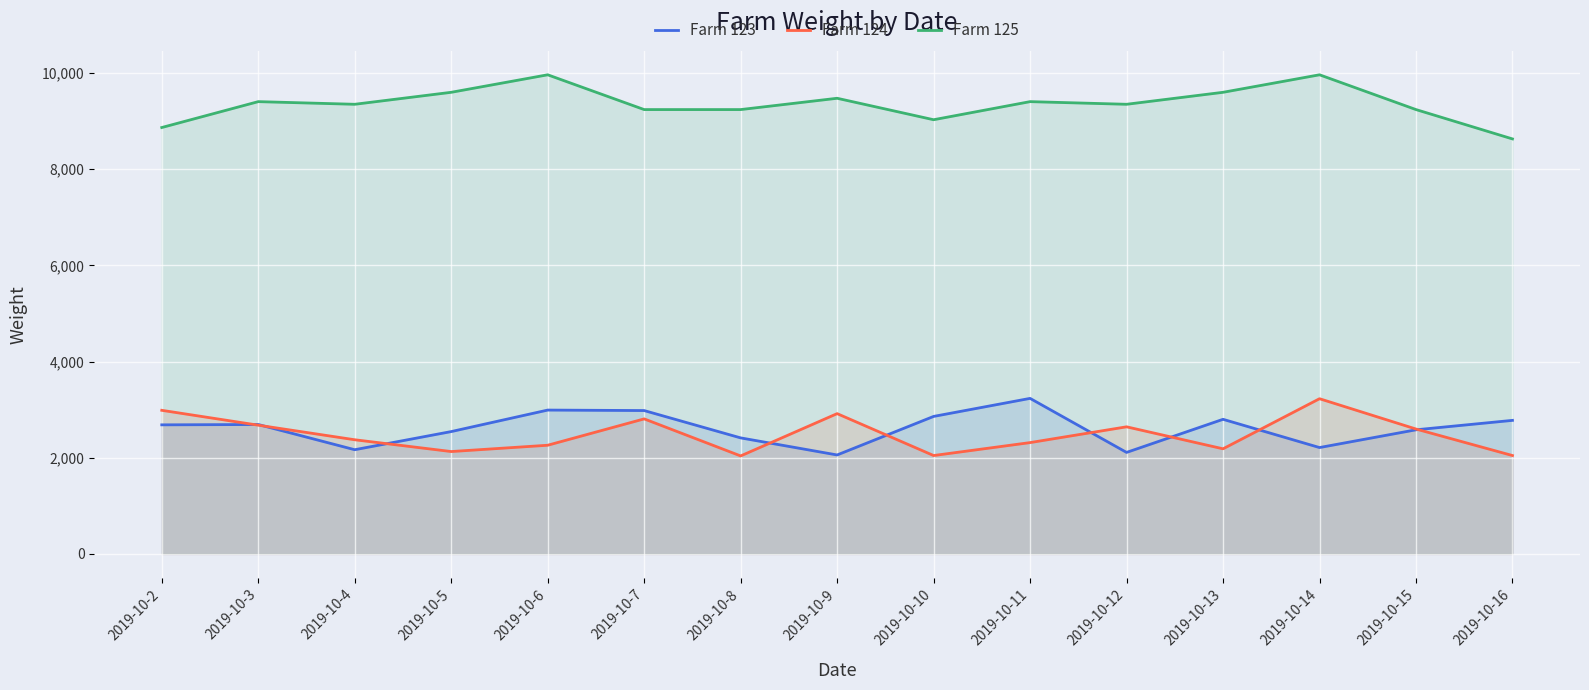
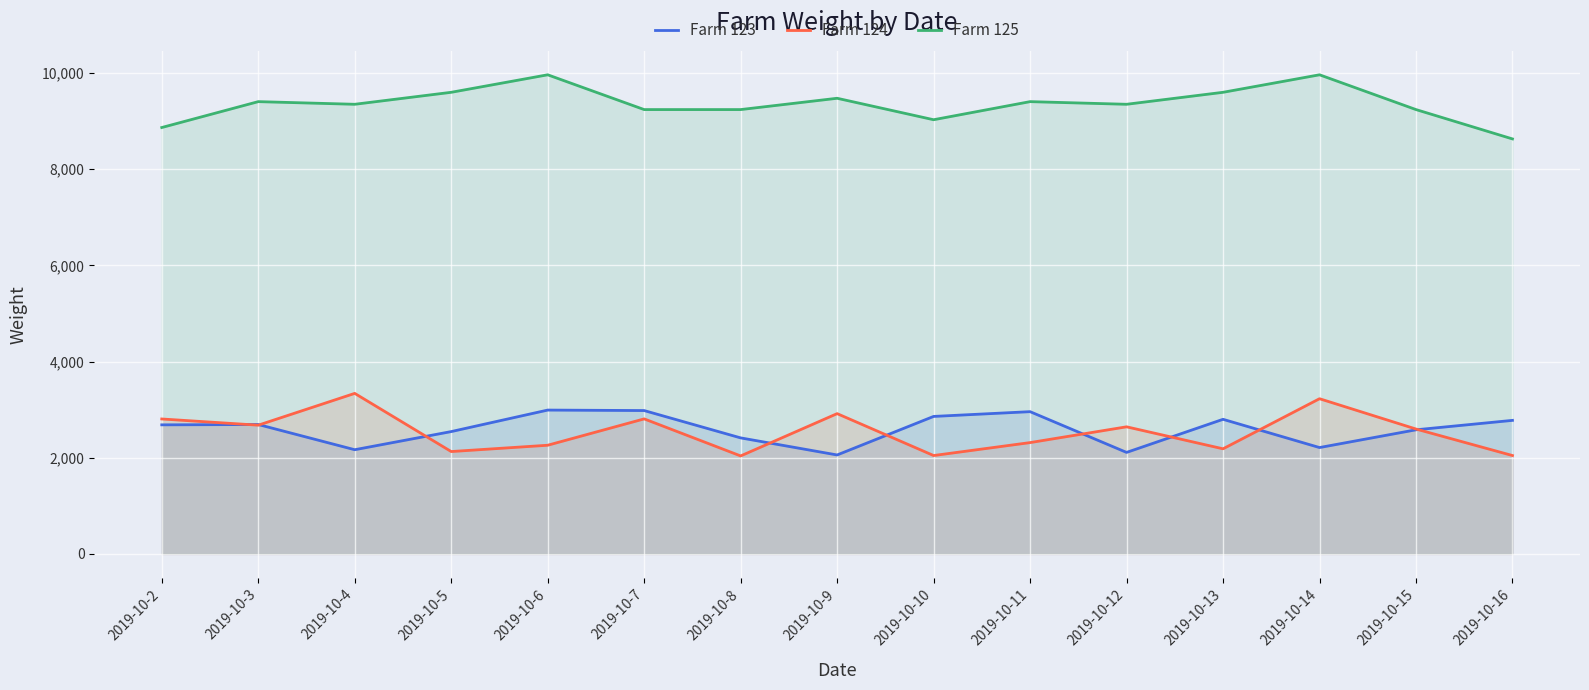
  {
    "Farm 123": {
      "2019-10-2": "2,700",
      "2019-10-4": "2,200",
      "2019-10-5": "2,500",
      "2019-10-6": "3,000",
      "2019-10-7": "3,000",
      "2019-10-8": "2,400",
      "2019-10-9": "2,100",
      "2019-10-10": "2,900",
-     "2019-10-11": "3,200",
+     "2019-10-11": "3,000",
      "2019-10-12": "2,100",
      "2019-10-13": "2,800",
      "2019-10-14": "2,200",
      "2019-10-16": "2,800"
    },
    "Farm 124": {
-     "2019-10-2": "3,000",
-     "2019-10-4": "2,400",
+     "2019-10-2": "2,800",
+     "2019-10-4": "3,300",
      "2019-10-5": "2,100",
      "2019-10-6": "2,300",
      "2019-10-7": "2,800",
      "2019-10-8": "2,000",
      "2019-10-9": "2,900",
      "2019-10-10": "2,000",
      "2019-10-11": "2,300",
      "2019-10-12": "2,600",
      "2019-10-13": "2,200",
      "2019-10-14": "3,200",
      "2019-10-16": "2,000"
    },
    "Farm 125": {
      "2019-10-2": "8,900",
      "2019-10-3": "9,400",
      "2019-10-4": "9,300",
      "2019-10-5": "9,600",
      "2019-10-6": "10,000",
      "2019-10-7": "9,200",
      "2019-10-8": "9,200",
      "2019-10-9": "9,500",
      "2019-10-10": "9,000",
      "2019-10-11": "9,400",
      "2019-10-12": "9,300",
      "2019-10-13": "9,600",
      "2019-10-14": "10,000",
      "2019-10-15": "9,200",
      "2019-10-16": "8,600"
    }
  }
